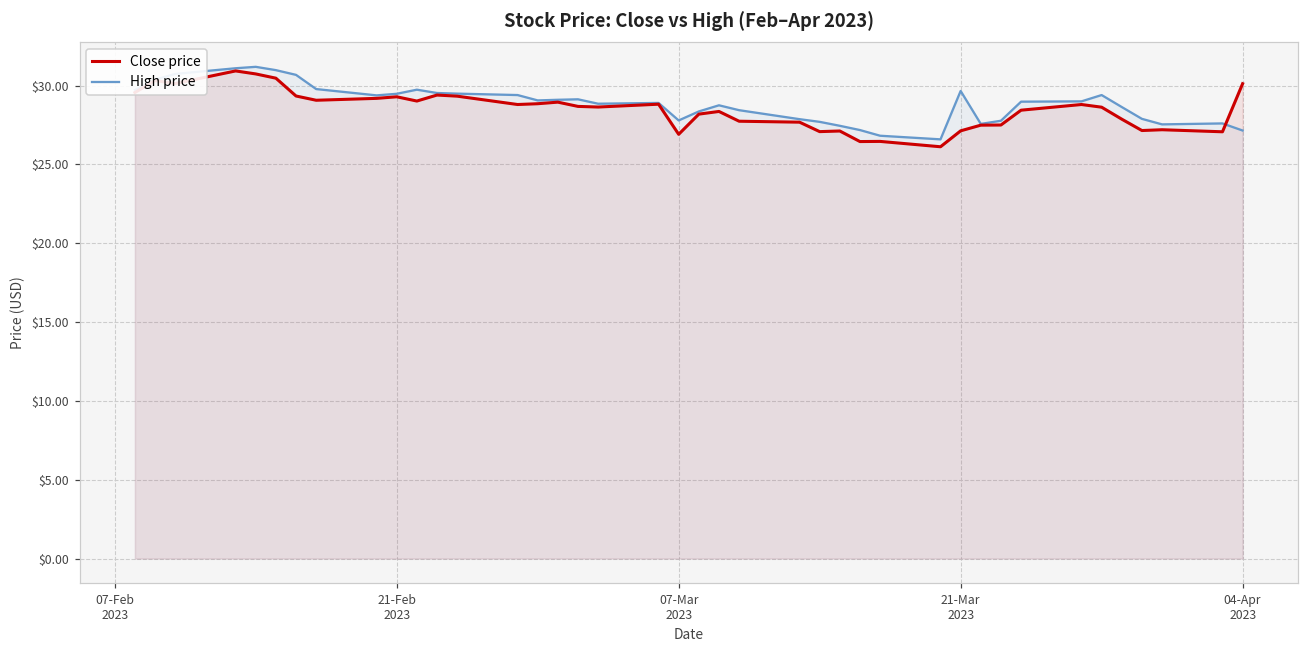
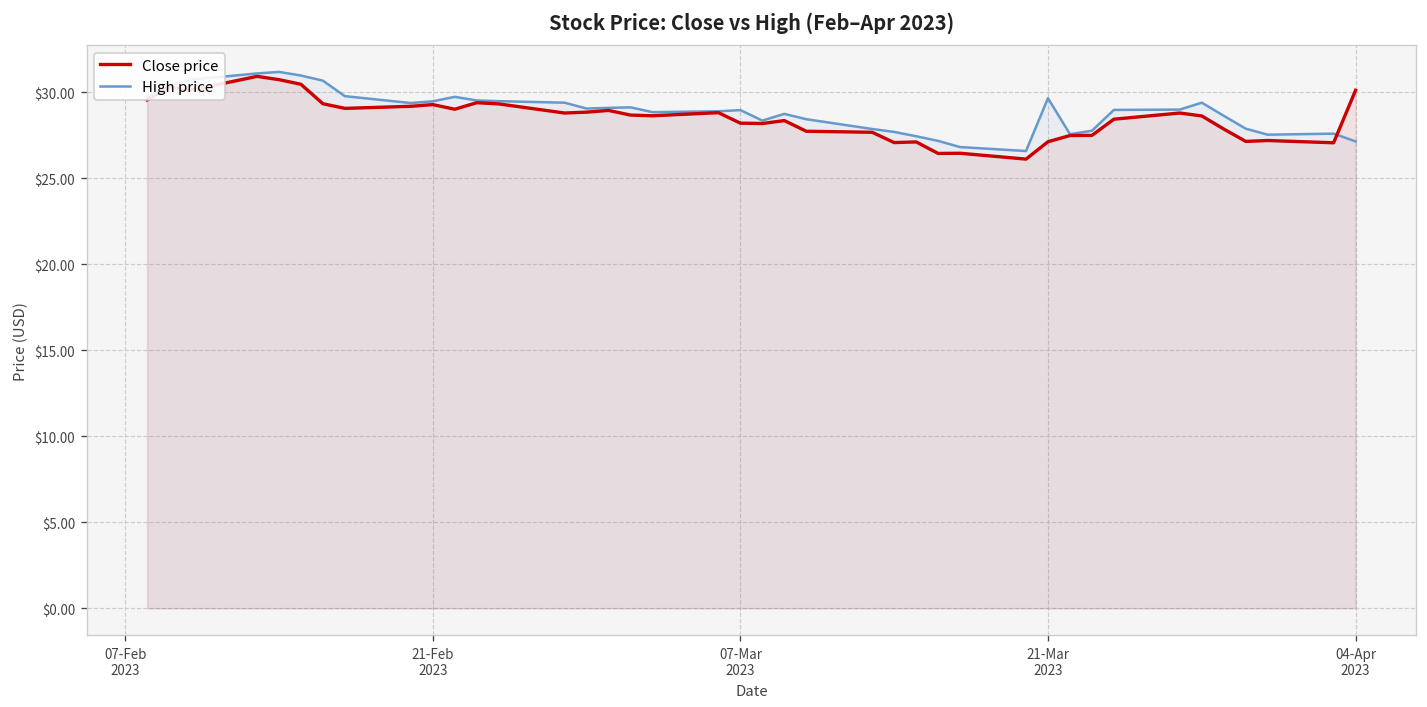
  {
    "Close price": {
      "21-Feb 2023": "$29.3",
-     "07-Mar 2023": "$26.9",
+     "07-Mar 2023": "$28.2",
      "21-Mar 2023": "$27.1",
      "04-Apr 2023": "$30.1"
    },
    "High price": {
      "21-Feb 2023": "$29.5",
-     "07-Mar 2023": "$27.8",
+     "07-Mar 2023": "$29.0",
      "21-Mar 2023": "$29.7",
      "04-Apr 2023": "$27.2"
    }
  }
